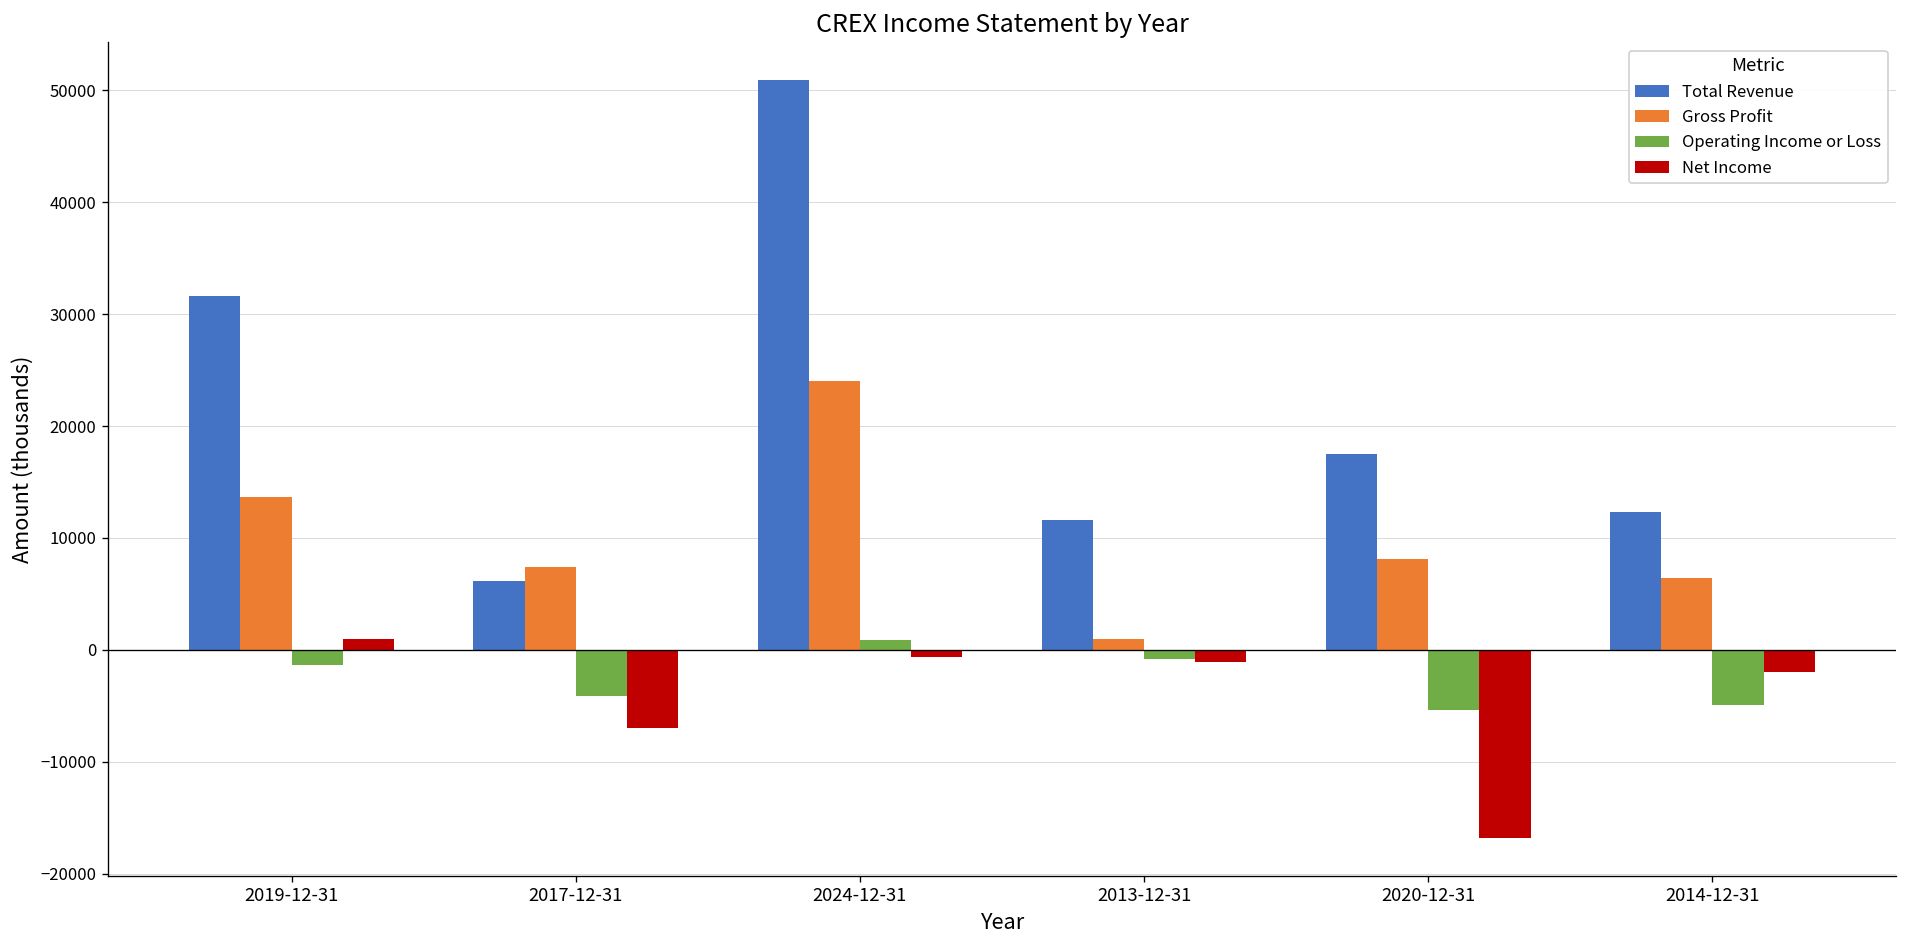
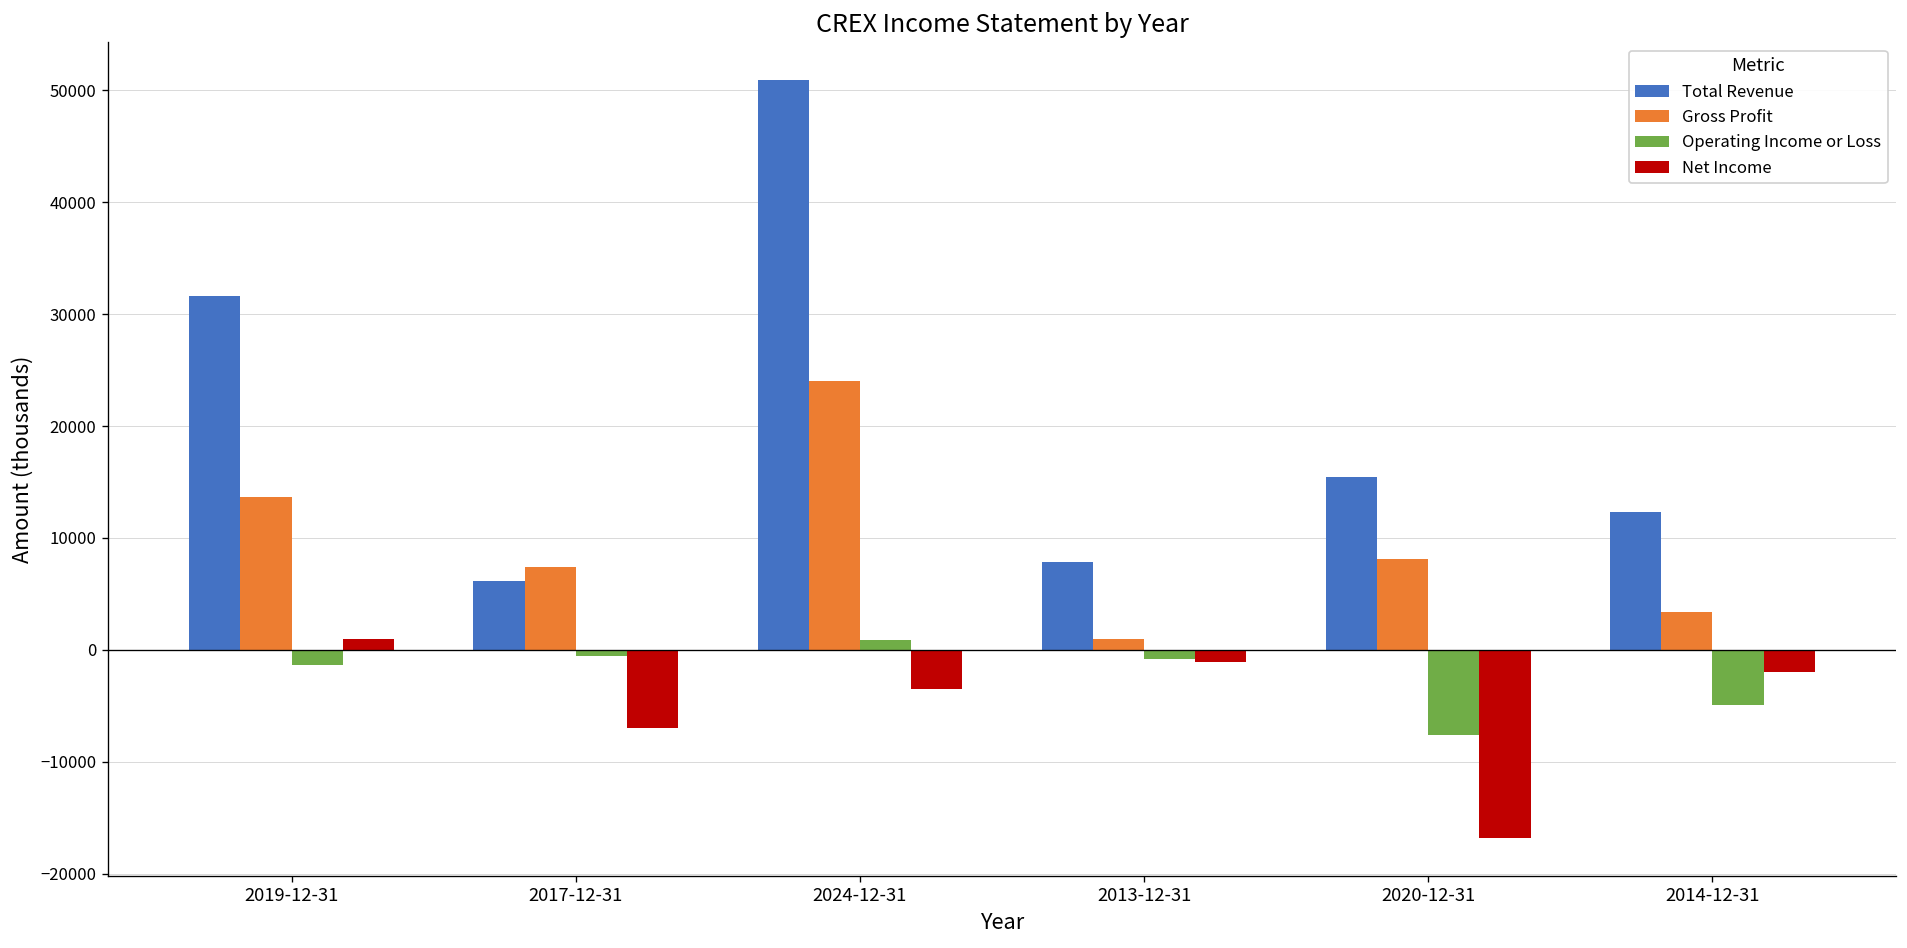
  {
    "Total Revenue": {
      "2019-12-31": 32000,
      "2017-12-31": 6000,
      "2024-12-31": 51000,
-     "2013-12-31": 12000,
-     "2020-12-31": 18000,
+     "2013-12-31": 8000,
+     "2020-12-31": 15000,
      "2014-12-31": 12000
    },
    "Gross Profit": {
      "2019-12-31": 14000,
      "2017-12-31": 7000,
      "2024-12-31": 24000,
      "2013-12-31": 1000,
      "2020-12-31": 8000,
-     "2014-12-31": 6000
+     "2014-12-31": 3000
    },
    "Operating Income or Loss": {
      "2019-12-31": -1000,
-     "2017-12-31": -4000,
+     "2017-12-31": -1000,
      "2024-12-31": 1000,
      "2013-12-31": -1000,
-     "2020-12-31": -5000,
+     "2020-12-31": -8000,
      "2014-12-31": -5000
    },
    "Net Income": {
      "2019-12-31": 1000,
      "2017-12-31": -7000,
-     "2024-12-31": -1000,
+     "2024-12-31": -4000,
      "2013-12-31": -1000,
      "2020-12-31": -17000,
      "2014-12-31": -2000
    }
  }
